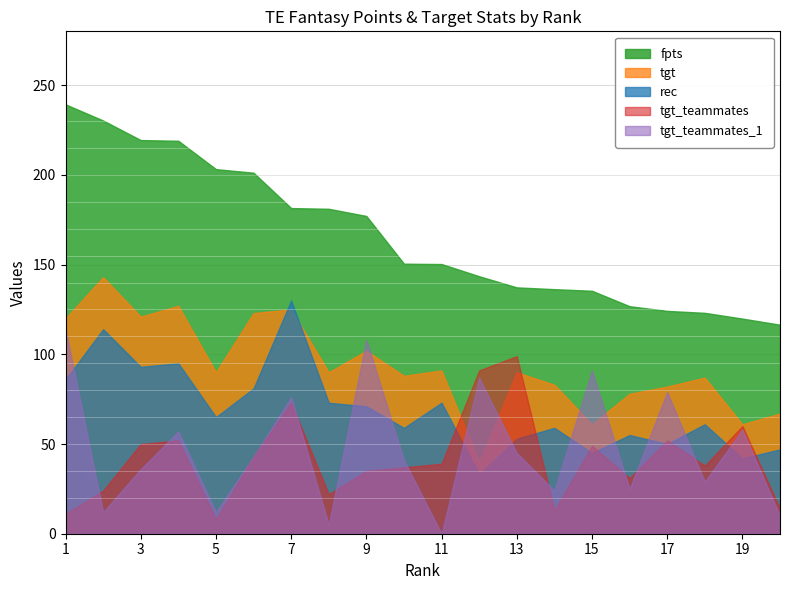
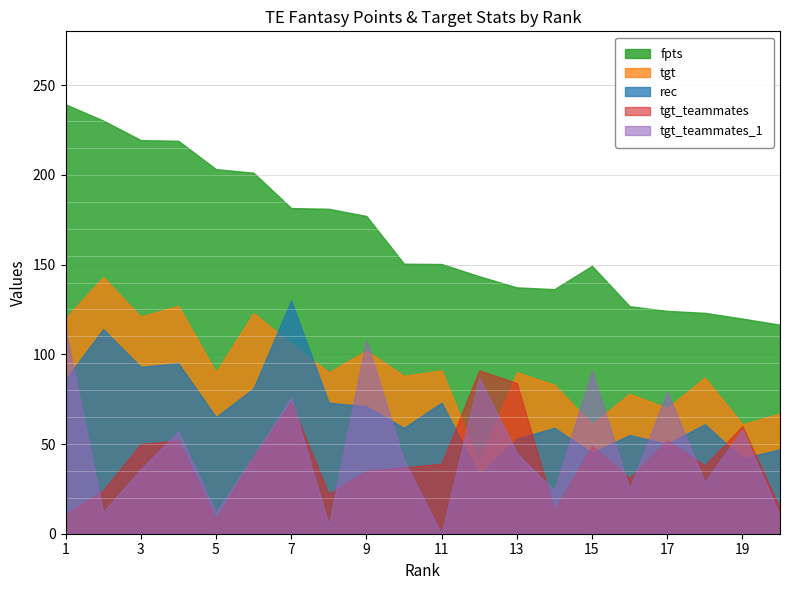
  {
    "fpts": {
      "1": 239,
      "3": 219,
      "5": 203,
      "7": 182,
      "9": 177,
      "11": 150,
      "13": 137,
-     "15": 135,
+     "15": 149,
      "17": 124,
      "19": 120
    },
    "tgt": {
      "1": 120,
      "3": 121,
      "5": 90,
-     "7": 125,
+     "7": 106,
      "9": 102,
      "11": 91,
      "13": 90,
      "15": 61,
-     "17": 82
+     "17": 70
    },
    "rec": {
      "1": 86,
      "3": 93,
      "5": 65,
      "7": 130,
      "9": 71,
      "11": 73,
      "13": 53,
      "15": 45,
      "17": 50,
      "19": 42
    },
    "tgt_teammates": {
      "1": 11,
      "3": 50,
      "5": 8,
      "7": 73,
      "9": 35,
      "11": 39,
-     "13": 99,
+     "13": 84,
      "15": 49,
      "17": 52
    },
    "tgt_teammates_1": {
      "1": 114,
      "3": 36,
      "5": 12,
      "7": 76,
      "9": 108,
      "11": 0,
      "13": 45,
      "15": 91,
      "17": 79,
      "19": 58
    }
  }
